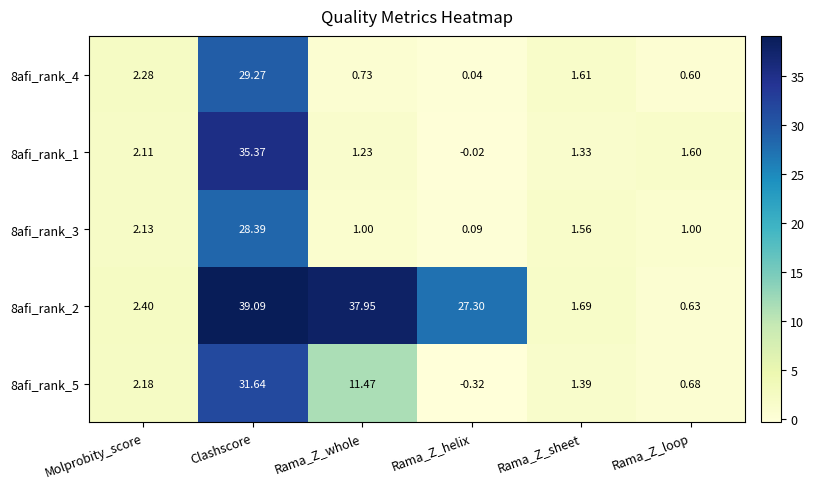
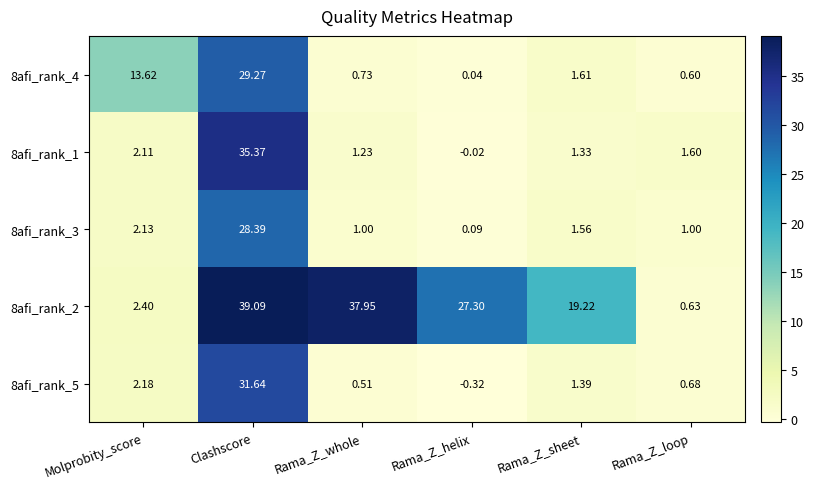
  {
    "8afi_rank_4": {
-     "Molprobity_score": 2.28,
+     "Molprobity_score": 13.62,
      "Clashscore": 29.27,
      "Rama_Z_whole": 0.73,
      "Rama_Z_helix": 0.04,
      "Rama_Z_sheet": 1.61,
      "Rama_Z_loop": 0.60
    },
    "8afi_rank_1": {
      "Molprobity_score": 2.11,
      "Clashscore": 35.37,
      "Rama_Z_whole": 1.23,
      "Rama_Z_helix": -0.02,
      "Rama_Z_sheet": 1.33,
      "Rama_Z_loop": 1.60
    },
    "8afi_rank_3": {
      "Molprobity_score": 2.13,
      "Clashscore": 28.39,
      "Rama_Z_whole": 1.00,
      "Rama_Z_helix": 0.09,
      "Rama_Z_sheet": 1.56,
      "Rama_Z_loop": 1.00
    },
    "8afi_rank_2": {
      "Molprobity_score": 2.40,
      "Clashscore": 39.09,
      "Rama_Z_whole": 37.95,
      "Rama_Z_helix": 27.30,
-     "Rama_Z_sheet": 1.69,
+     "Rama_Z_sheet": 19.22,
      "Rama_Z_loop": 0.63
    },
    "8afi_rank_5": {
      "Molprobity_score": 2.18,
      "Clashscore": 31.64,
-     "Rama_Z_whole": 11.47,
+     "Rama_Z_whole": 0.51,
      "Rama_Z_helix": -0.32,
      "Rama_Z_sheet": 1.39,
      "Rama_Z_loop": 0.68
    }
  }
